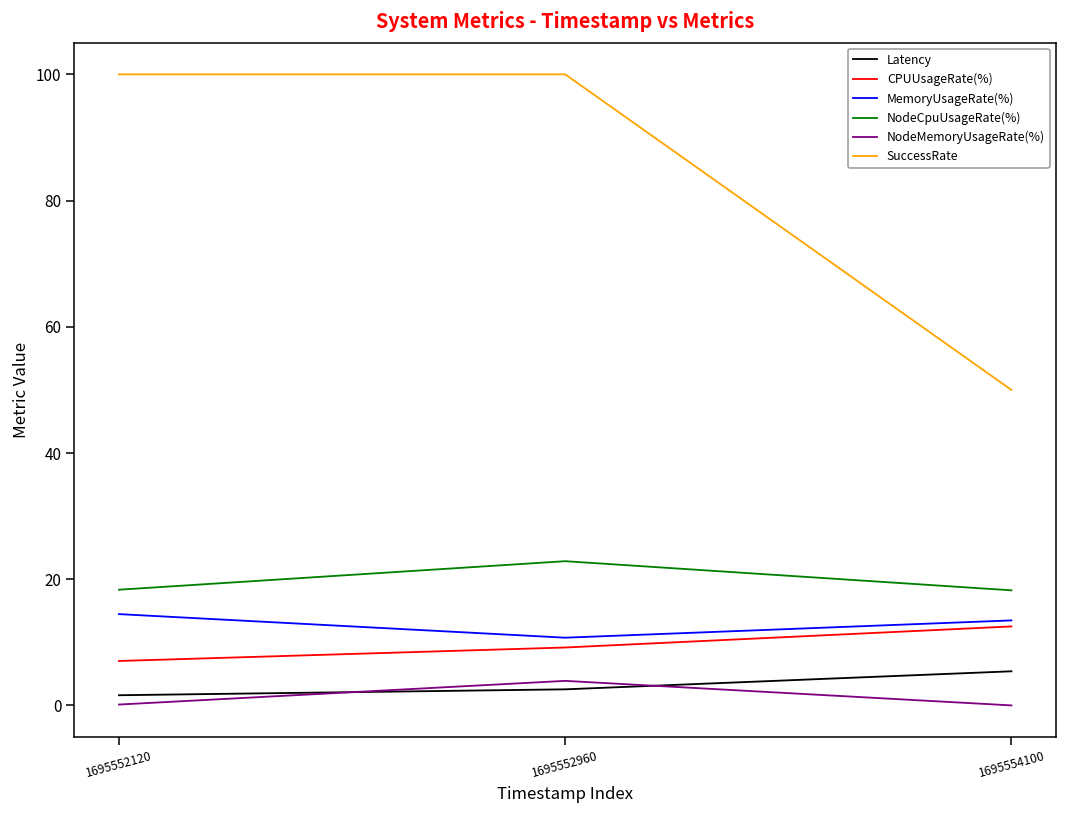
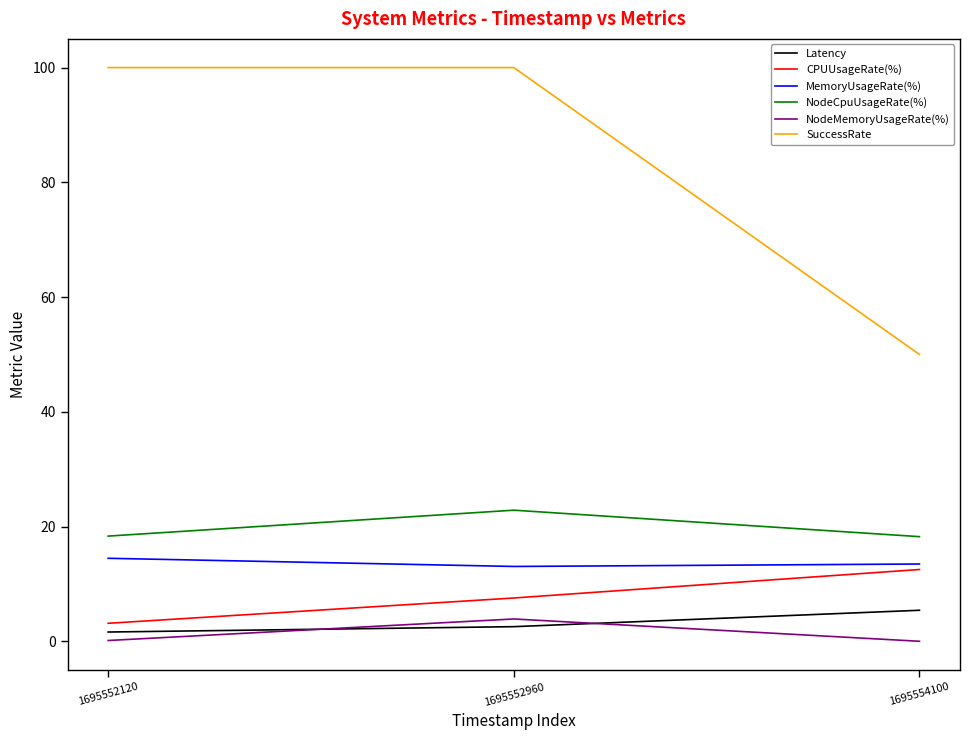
  {
    "Latency": {
      "1695552120": 2,
      "1695552960": 3,
      "1695554100": 5
    },
    "CPUUsageRate(%)": {
-     "1695552120": 7,
-     "1695552960": 9,
+     "1695552120": 3,
+     "1695552960": 8,
      "1695554100": 13
    },
    "MemoryUsageRate(%)": {
      "1695552120": 14,
-     "1695552960": 11,
+     "1695552960": 13,
      "1695554100": 13
    },
    "NodeCpuUsageRate(%)": {
      "1695552120": 18,
      "1695552960": 23,
      "1695554100": 18
    },
    "NodeMemoryUsageRate(%)": {
      "1695552120": 0,
      "1695552960": 4,
      "1695554100": 0
    },
    "SuccessRate": {
      "1695552120": 100,
      "1695552960": 100,
      "1695554100": 50
    }
  }
